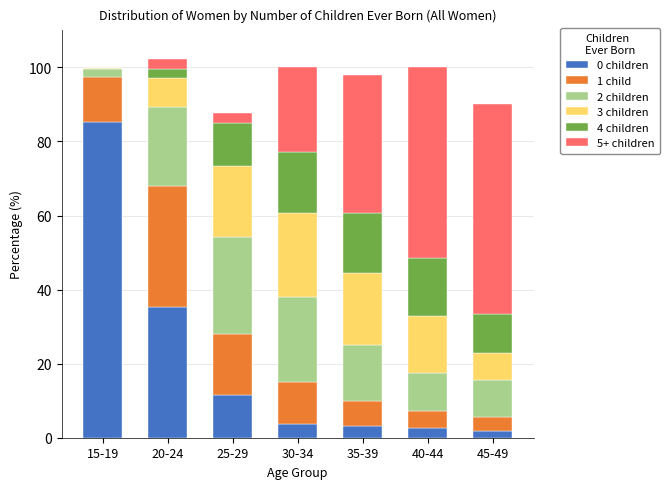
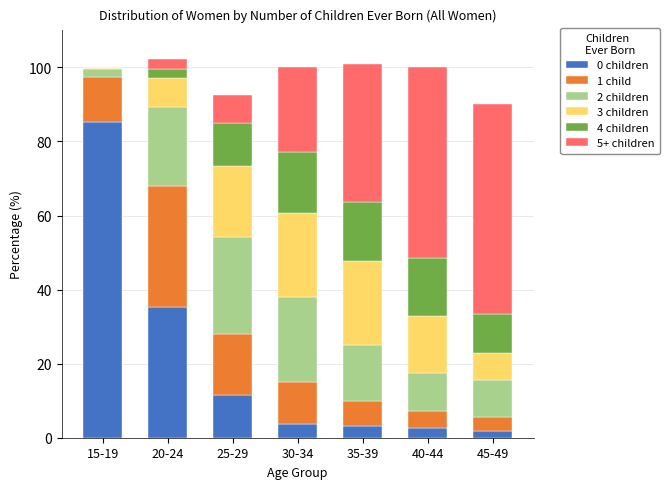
  {
    "0 children": {
      "15-19": 85,
      "20-24": 35,
      "25-29": 12,
      "30-34": 4,
      "35-39": 3,
      "40-44": 3,
      "45-49": 2
    },
    "1 child": {
      "15-19": 12,
      "20-24": 33,
      "25-29": 17,
      "30-34": 11,
      "35-39": 7,
      "40-44": 5,
      "45-49": 4
    },
    "2 children": {
      "15-19": 2,
      "20-24": 21,
      "25-29": 26,
      "30-34": 23,
      "35-39": 15,
      "40-44": 10,
      "45-49": 10
    },
    "3 children": {
      "20-24": 8,
      "25-29": 19,
      "30-34": 23,
-     "35-39": 20,
+     "35-39": 23,
      "40-44": 16,
      "45-49": 7
    },
    "4 children": {
      "15-19": 0,
      "20-24": 2,
      "25-29": 12,
      "30-34": 16,
      "35-39": 16,
      "40-44": 16,
      "45-49": 11
    },
    "5+ children": {
      "15-19": 0,
      "20-24": 3,
-     "25-29": 3,
+     "25-29": 8,
      "30-34": 23,
      "35-39": 37,
      "40-44": 51,
      "45-49": 57
    }
  }
